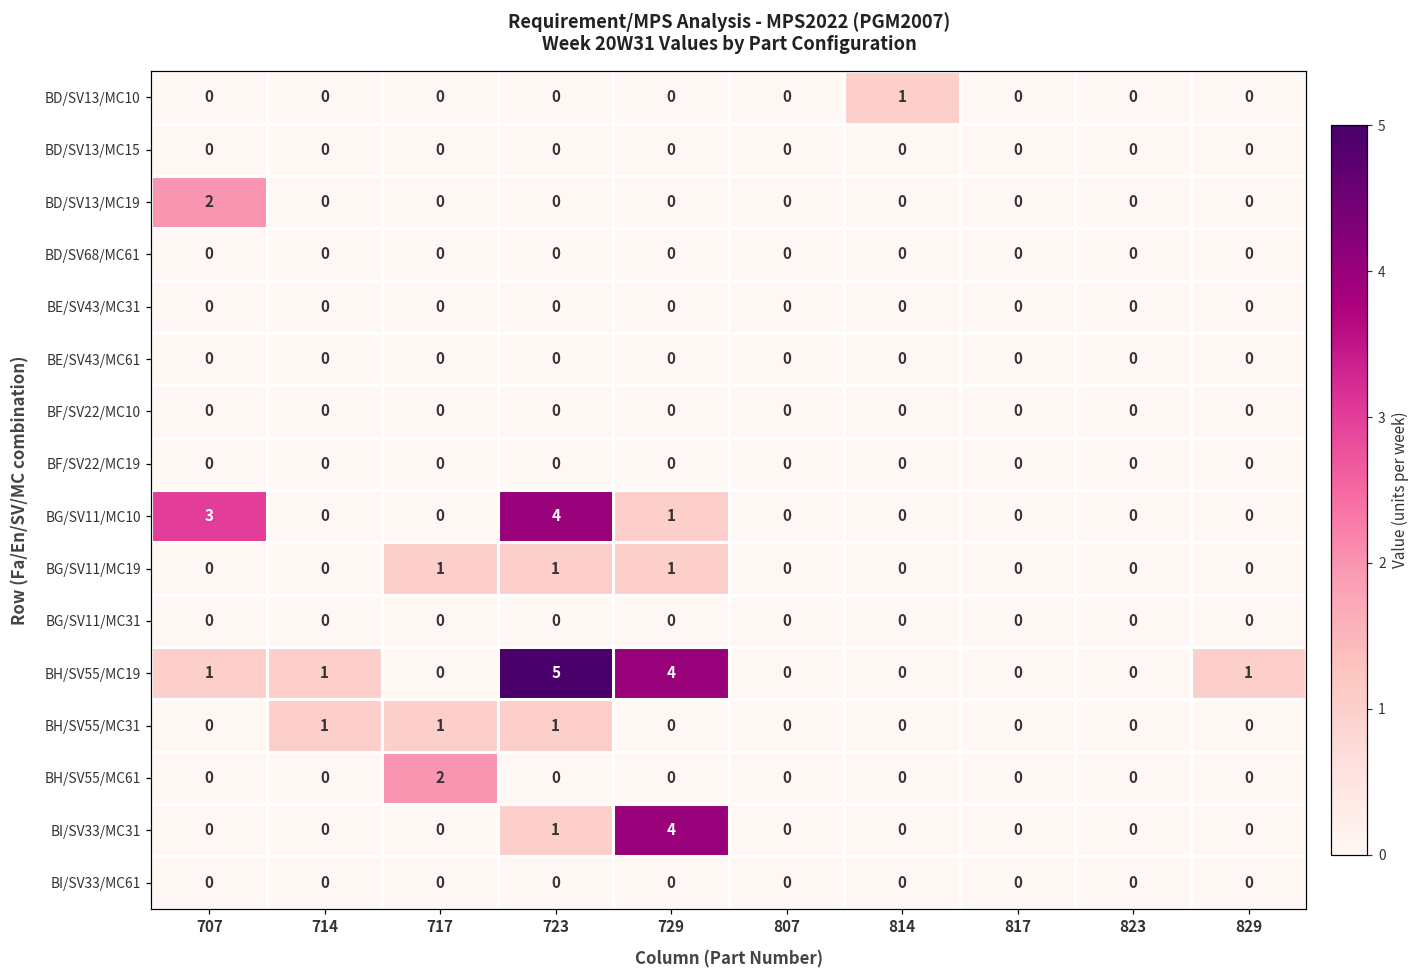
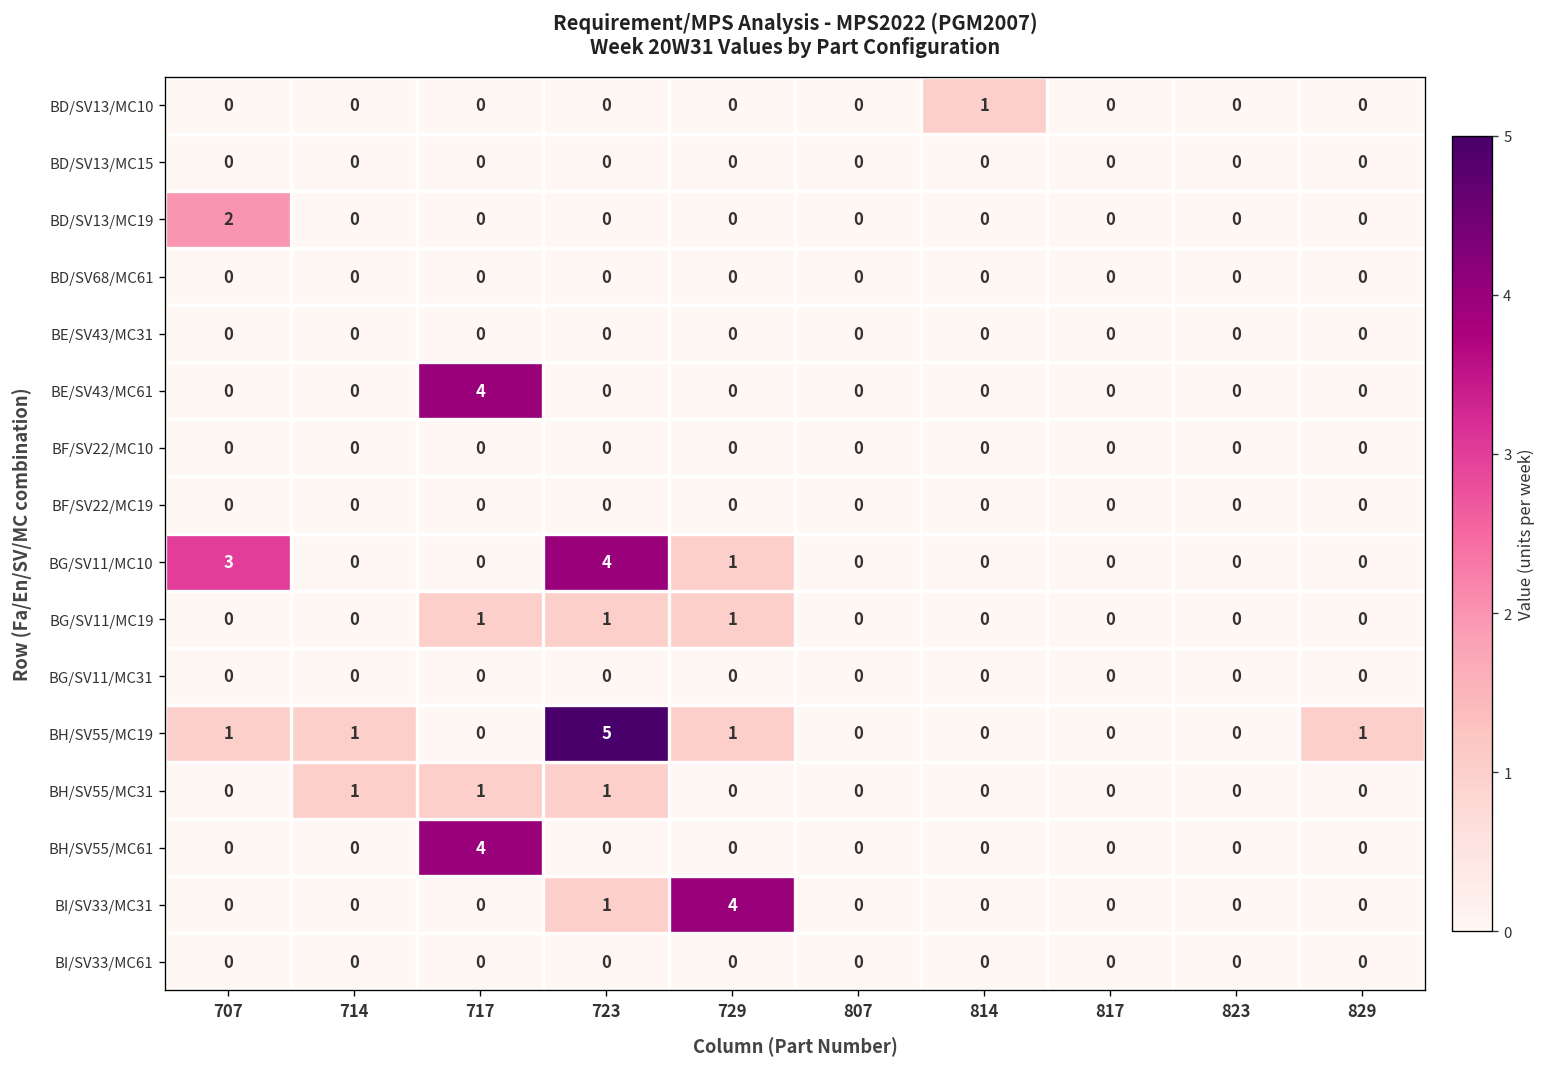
  {
    "BD/SV13/MC10": {
      "707": 0,
      "714": 0,
      "717": 0,
      "723": 0,
      "729": 0,
      "807": 0,
      "814": 1,
      "817": 0,
      "823": 0,
      "829": 0
    },
    "BD/SV13/MC15": {
      "707": 0,
      "714": 0,
      "717": 0,
      "723": 0,
      "729": 0,
      "807": 0,
      "814": 0,
      "817": 0,
      "823": 0,
      "829": 0
    },
    "BD/SV13/MC19": {
      "707": 2,
      "714": 0,
      "717": 0,
      "723": 0,
      "729": 0,
      "807": 0,
      "814": 0,
      "817": 0,
      "823": 0,
      "829": 0
    },
    "BD/SV68/MC61": {
      "707": 0,
      "714": 0,
      "717": 0,
      "723": 0,
      "729": 0,
      "807": 0,
      "814": 0,
      "817": 0,
      "823": 0,
      "829": 0
    },
    "BE/SV43/MC31": {
      "707": 0,
      "714": 0,
      "717": 0,
      "723": 0,
      "729": 0,
      "807": 0,
      "814": 0,
      "817": 0,
      "823": 0,
      "829": 0
    },
    "BE/SV43/MC61": {
      "707": 0,
      "714": 0,
-     "717": 0,
+     "717": 4,
      "723": 0,
      "729": 0,
      "807": 0,
      "814": 0,
      "817": 0,
      "823": 0,
      "829": 0
    },
    "BF/SV22/MC10": {
      "707": 0,
      "714": 0,
      "717": 0,
      "723": 0,
      "729": 0,
      "807": 0,
      "814": 0,
      "817": 0,
      "823": 0,
      "829": 0
    },
    "BF/SV22/MC19": {
      "707": 0,
      "714": 0,
      "717": 0,
      "723": 0,
      "729": 0,
      "807": 0,
      "814": 0,
      "817": 0,
      "823": 0,
      "829": 0
    },
    "BG/SV11/MC10": {
      "707": 3,
      "714": 0,
      "717": 0,
      "723": 4,
      "729": 1,
      "807": 0,
      "814": 0,
      "817": 0,
      "823": 0,
      "829": 0
    },
    "BG/SV11/MC19": {
      "707": 0,
      "714": 0,
      "717": 1,
      "723": 1,
      "729": 1,
      "807": 0,
      "814": 0,
      "817": 0,
      "823": 0,
      "829": 0
    },
    "BG/SV11/MC31": {
      "707": 0,
      "714": 0,
      "717": 0,
      "723": 0,
      "729": 0,
      "807": 0,
      "814": 0,
      "817": 0,
      "823": 0,
      "829": 0
    },
    "BH/SV55/MC19": {
      "707": 1,
      "714": 1,
      "717": 0,
      "723": 5,
-     "729": 4,
+     "729": 1,
      "807": 0,
      "814": 0,
      "817": 0,
      "823": 0,
      "829": 1
    },
    "BH/SV55/MC31": {
      "707": 0,
      "714": 1,
      "717": 1,
      "723": 1,
      "729": 0,
      "807": 0,
      "814": 0,
      "817": 0,
      "823": 0,
      "829": 0
    },
    "BH/SV55/MC61": {
      "707": 0,
      "714": 0,
-     "717": 2,
+     "717": 4,
      "723": 0,
      "729": 0,
      "807": 0,
      "814": 0,
      "817": 0,
      "823": 0,
      "829": 0
    },
    "BI/SV33/MC31": {
      "707": 0,
      "714": 0,
      "717": 0,
      "723": 1,
      "729": 4,
      "807": 0,
      "814": 0,
      "817": 0,
      "823": 0,
      "829": 0
    },
    "BI/SV33/MC61": {
      "707": 0,
      "714": 0,
      "717": 0,
      "723": 0,
      "729": 0,
      "807": 0,
      "814": 0,
      "817": 0,
      "823": 0,
      "829": 0
    }
  }
